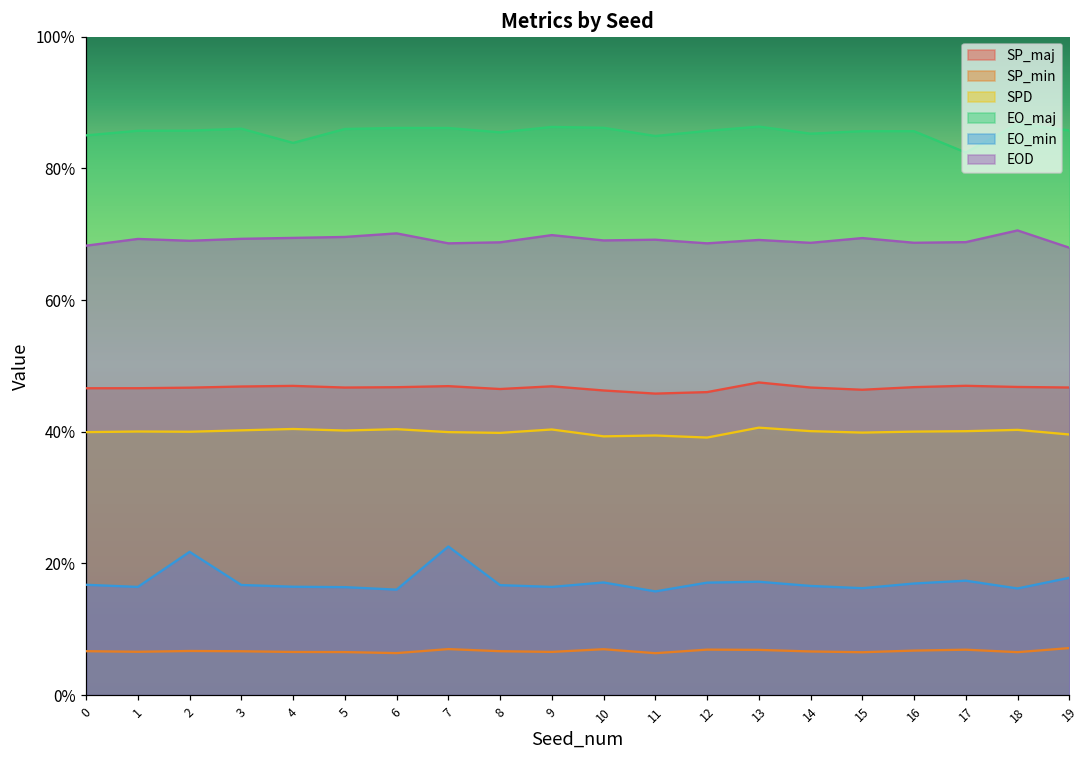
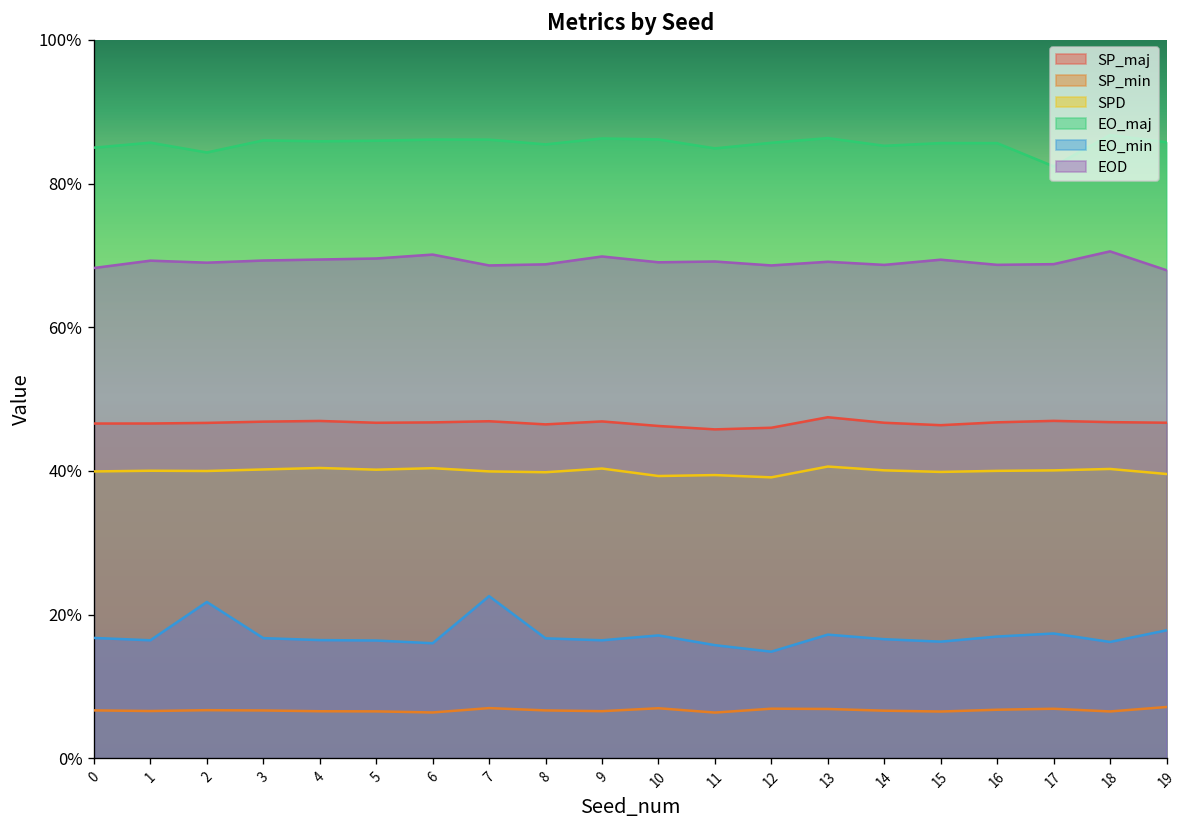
  {
    "EO_maj": {
      "0": "85%",
      "1": "86%",
-     "2": "86%",
+     "2": "84%",
      "3": "86%",
-     "4": "84%",
+     "4": "86%",
      "5": "86%",
      "6": "86%",
      "7": "86%",
      "8": "85%",
      "9": "86%",
      "10": "86%",
      "11": "85%",
      "12": "86%",
      "13": "86%",
      "14": "85%",
      "15": "86%",
      "16": "86%",
      "19": "86%"
    },
    "EO_min": {
      "0": "17%",
      "1": "16%",
      "2": "22%",
      "3": "17%",
      "4": "16%",
      "5": "16%",
      "6": "16%",
      "7": "23%",
      "8": "17%",
      "9": "16%",
      "10": "17%",
      "11": "16%",
-     "12": "17%",
+     "12": "15%",
      "13": "17%",
      "14": "17%",
      "15": "16%",
      "16": "17%",
      "17": "17%",
      "18": "16%",
      "19": "18%"
    },
    "EOD": {
      "0": "68%",
      "1": "69%",
      "2": "69%",
      "3": "69%",
      "4": "69%",
      "5": "70%",
      "6": "70%",
      "7": "69%",
      "8": "69%",
      "9": "70%",
      "10": "69%",
      "11": "69%",
      "12": "69%",
      "13": "69%",
      "14": "69%",
      "15": "69%",
      "16": "69%",
      "17": "69%",
      "18": "71%",
      "19": "68%"
    }
  }
